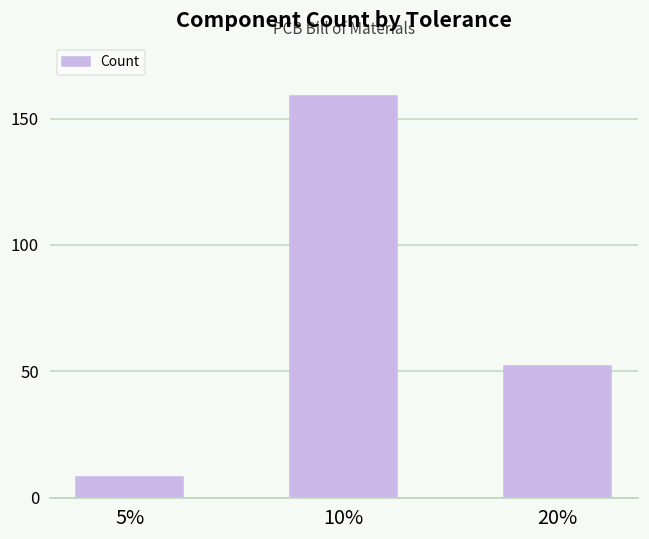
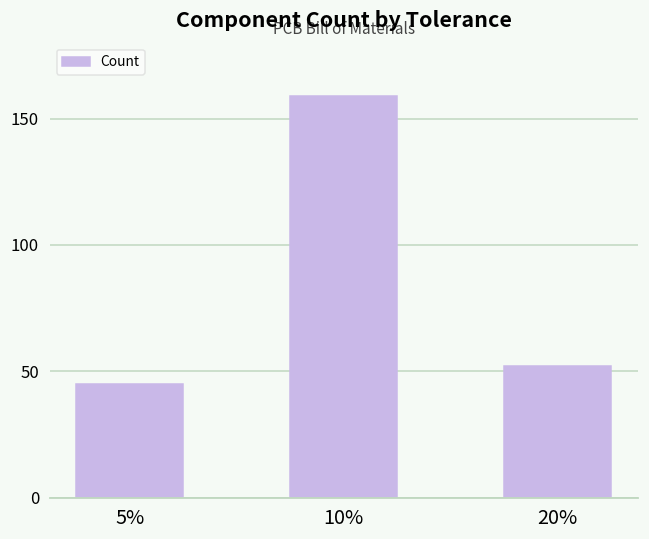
  {
-   "5%": 8,
+   "5%": 45,
    "10%": 159,
    "20%": 52
  }
